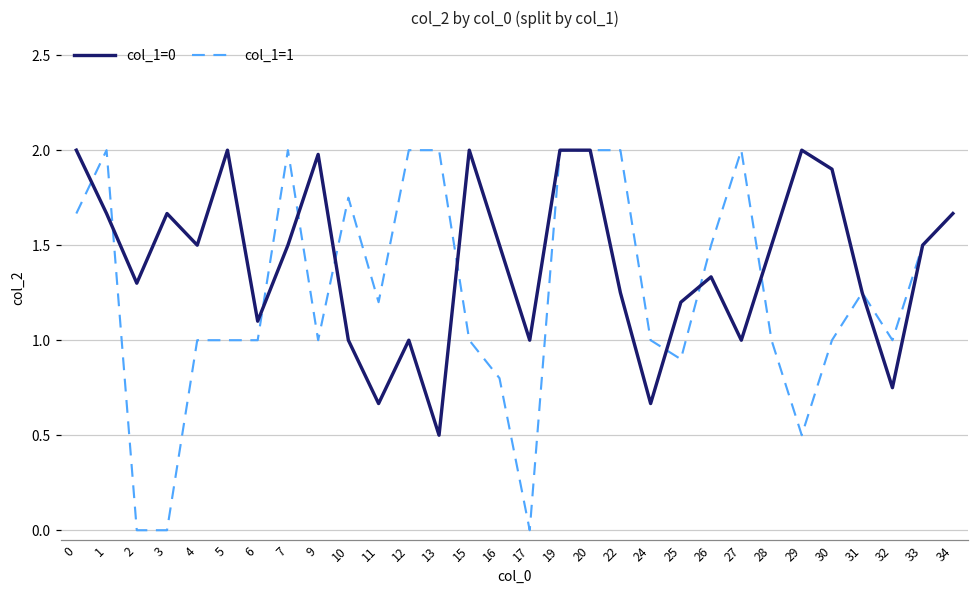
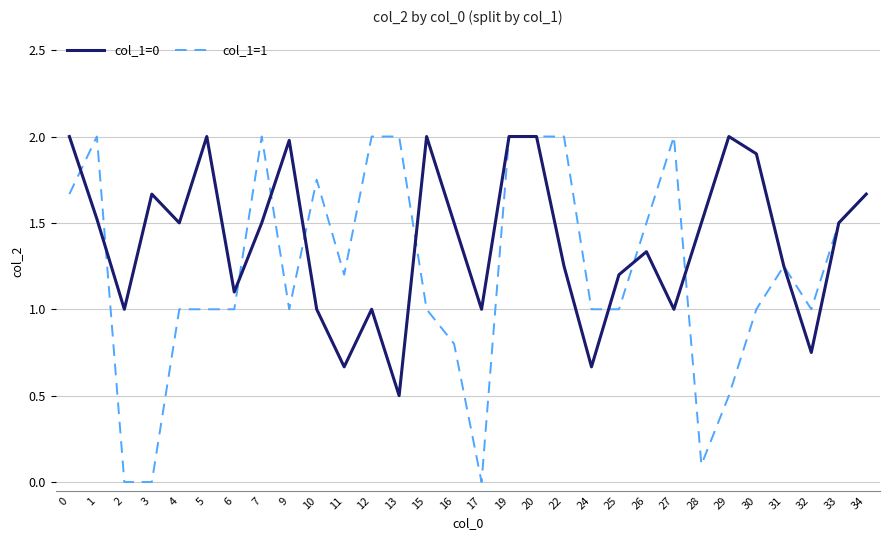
  {
    "col_1=0": {
      "0": 2.00,
-     "1": 1.67,
-     "2": 1.3,
+     "1": 1.52,
+     "2": 1.0,
      "3": 1.67,
      "4": 1.50,
      "5": 2.00,
      "6": 1.10,
      "7": 1.50,
      "9": 1.98,
      "10": 1.00,
      "11": 0.67,
      "12": 1.00,
      "13": 0.50,
      "15": 2.00,
      "16": 1.50,
      "17": 1.00,
      "22": 1.25,
      "24": 0.67,
      "25": 1.20,
      "26": 1.33,
      "27": 1.00,
      "28": 1.50,
      "29": 2.00,
      "30": 1.90,
      "32": 0.75
    },
    "col_1=1": {
      "0": 1.67,
      "1": 2.0,
      "2": 0.0,
      "3": 0.0,
      "4": 1.0,
      "5": 1.0,
      "6": 1.0,
      "7": 2.0,
      "9": 1.0,
      "10": 1.75,
      "11": 1.2,
      "12": 2.0,
      "13": 2.0,
      "15": 1.0,
      "16": 0.8,
      "17": 0.0,
      "22": 2.0,
      "24": 1.0,
-     "25": 0.9,
+     "25": 1.0,
      "26": 1.5,
      "27": 2.0,
-     "28": 1.0,
+     "28": 0.1,
      "29": 0.5,
      "30": 1.0,
      "32": 1.0
    }
  }
